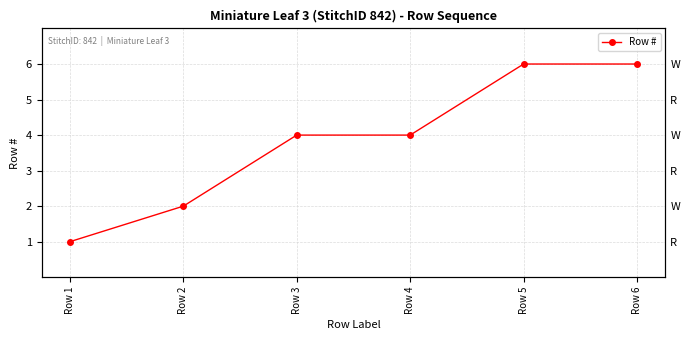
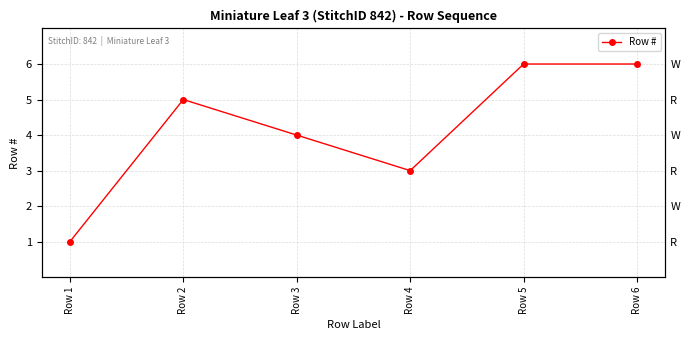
  {
    "Row 1": 1,
-   "Row 2": 2,
+   "Row 2": 5,
    "Row 3": 4,
-   "Row 4": 4,
+   "Row 4": 3,
    "Row 5": 6,
    "Row 6": 6
  }
